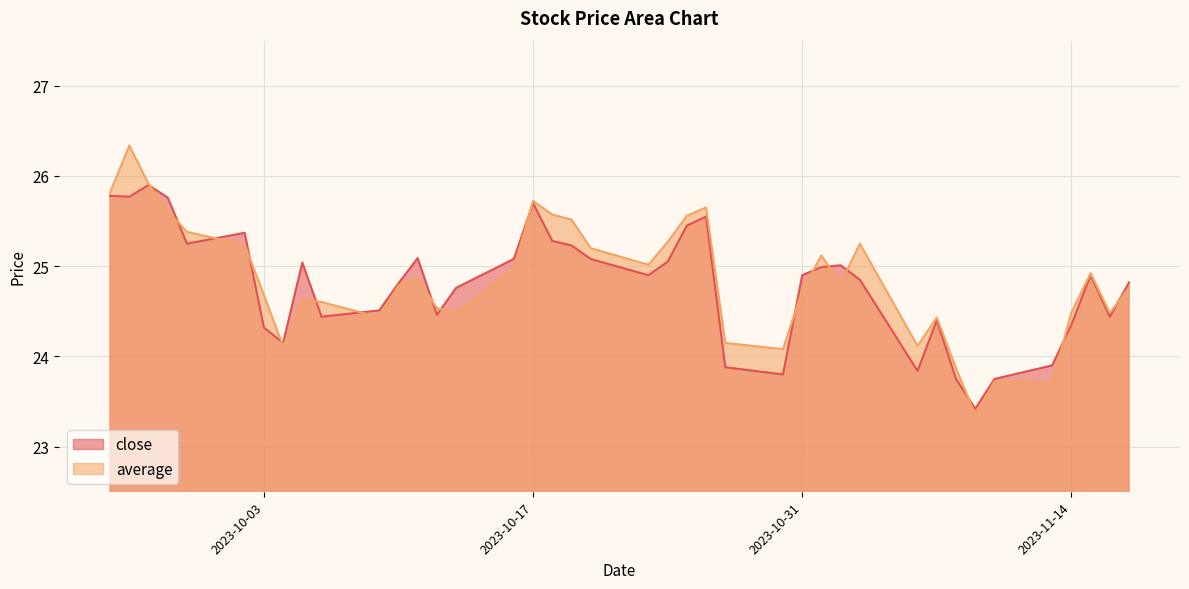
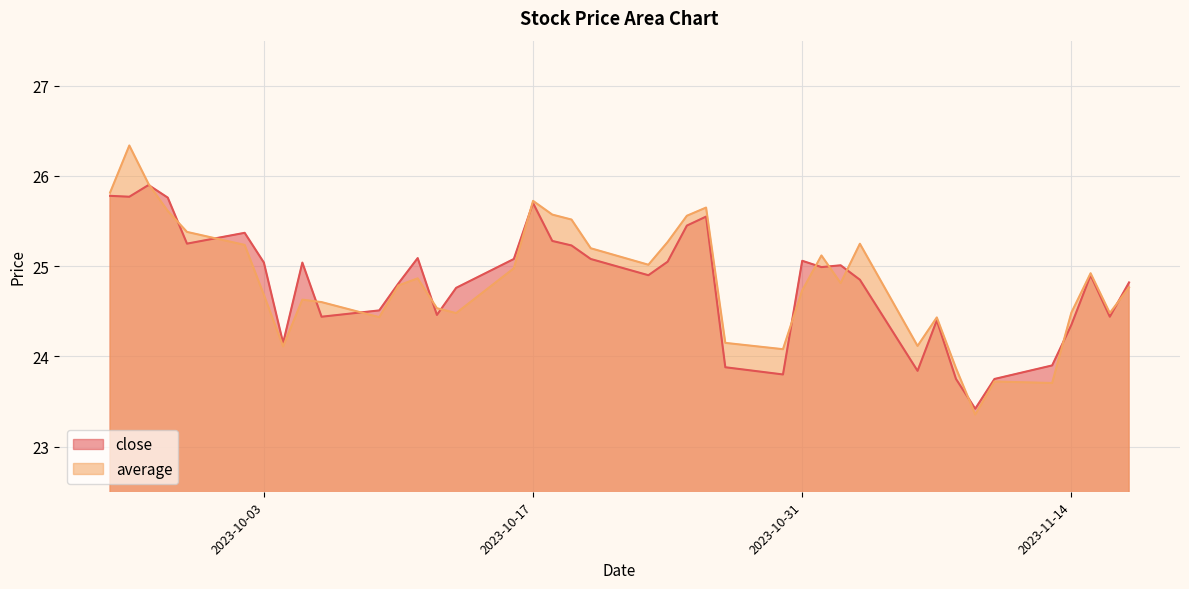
  {
    "close": {
-     "2023-10-03": 24.3,
-     "2023-10-31": 24.9,
+     "2023-10-03": 25.0,
+     "2023-10-31": 25.1,
      "2023-11-14": 24.4
    },
    "average": {
      "2023-10-03": 24.7,
      "2023-10-31": 24.7,
      "2023-11-14": 24.5
    }
  }
